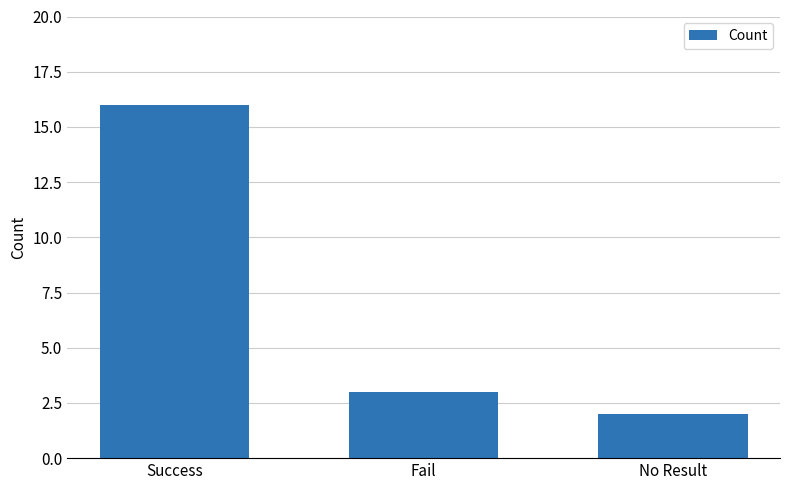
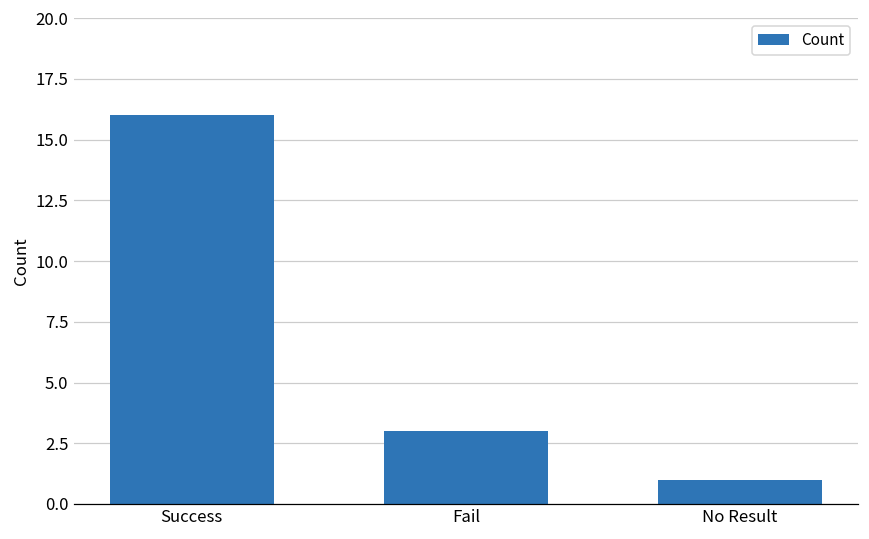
  {
    "Success": 16,
    "Fail": 3,
-   "No Result": 2
+   "No Result": 1
  }
